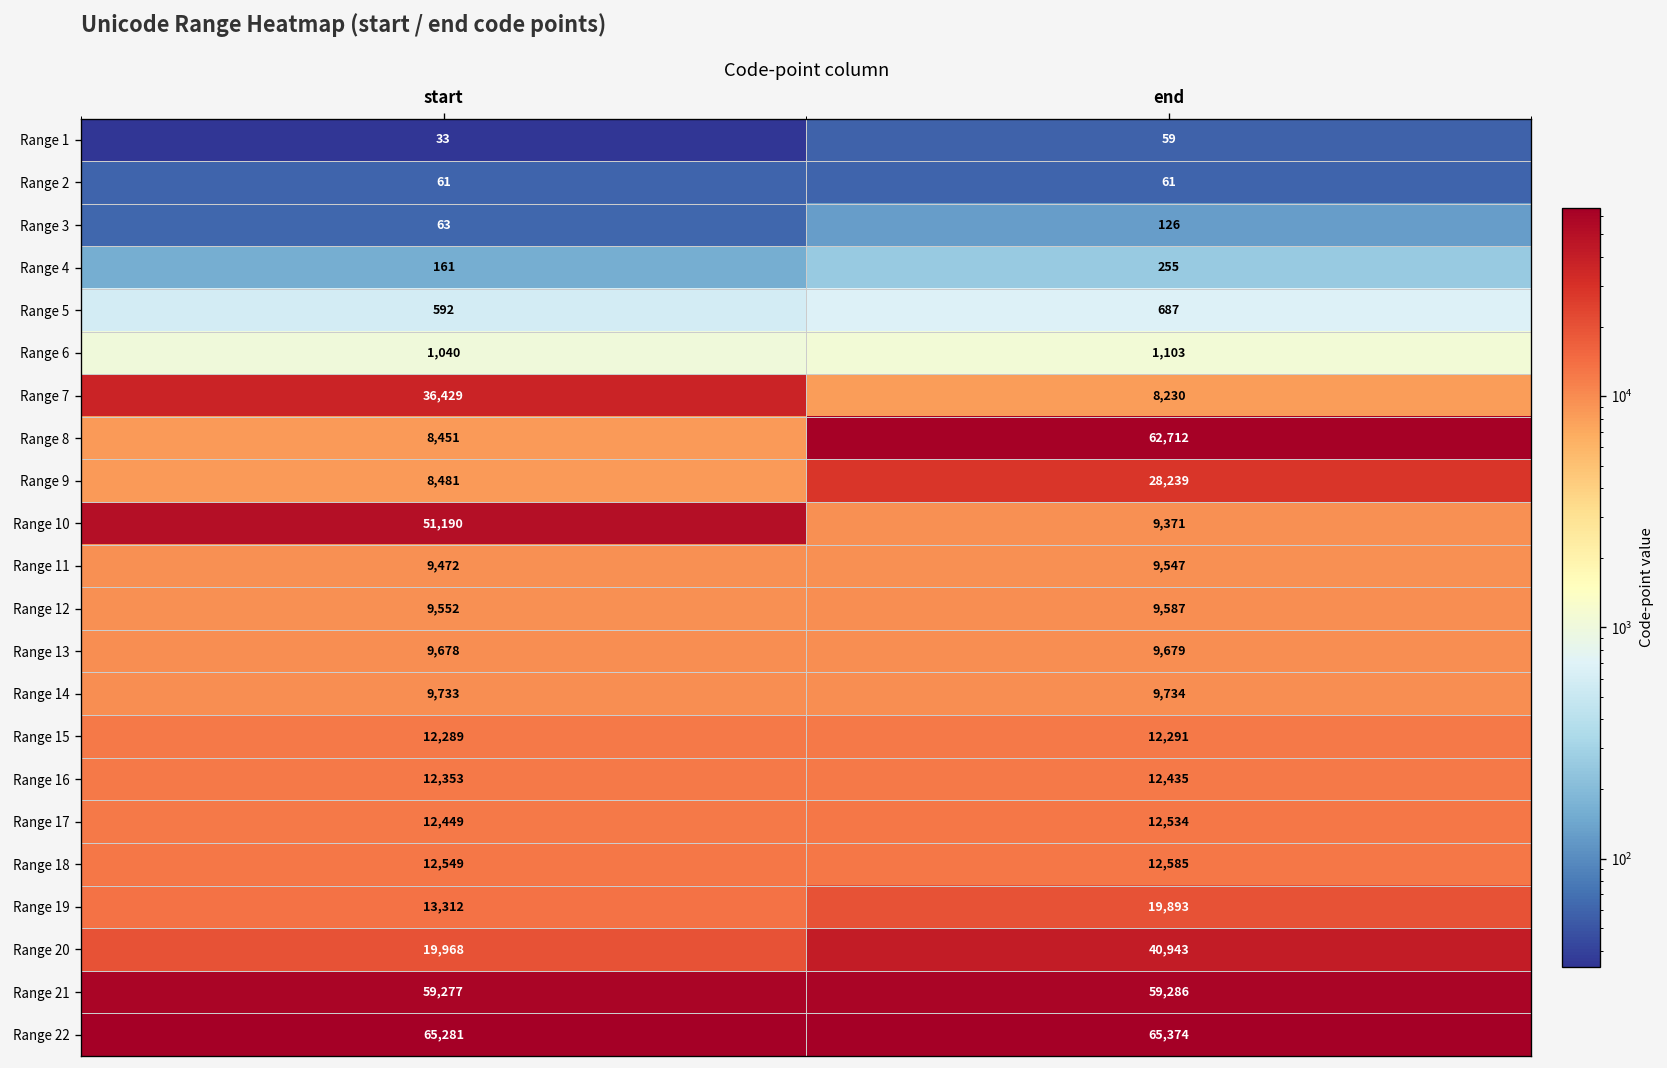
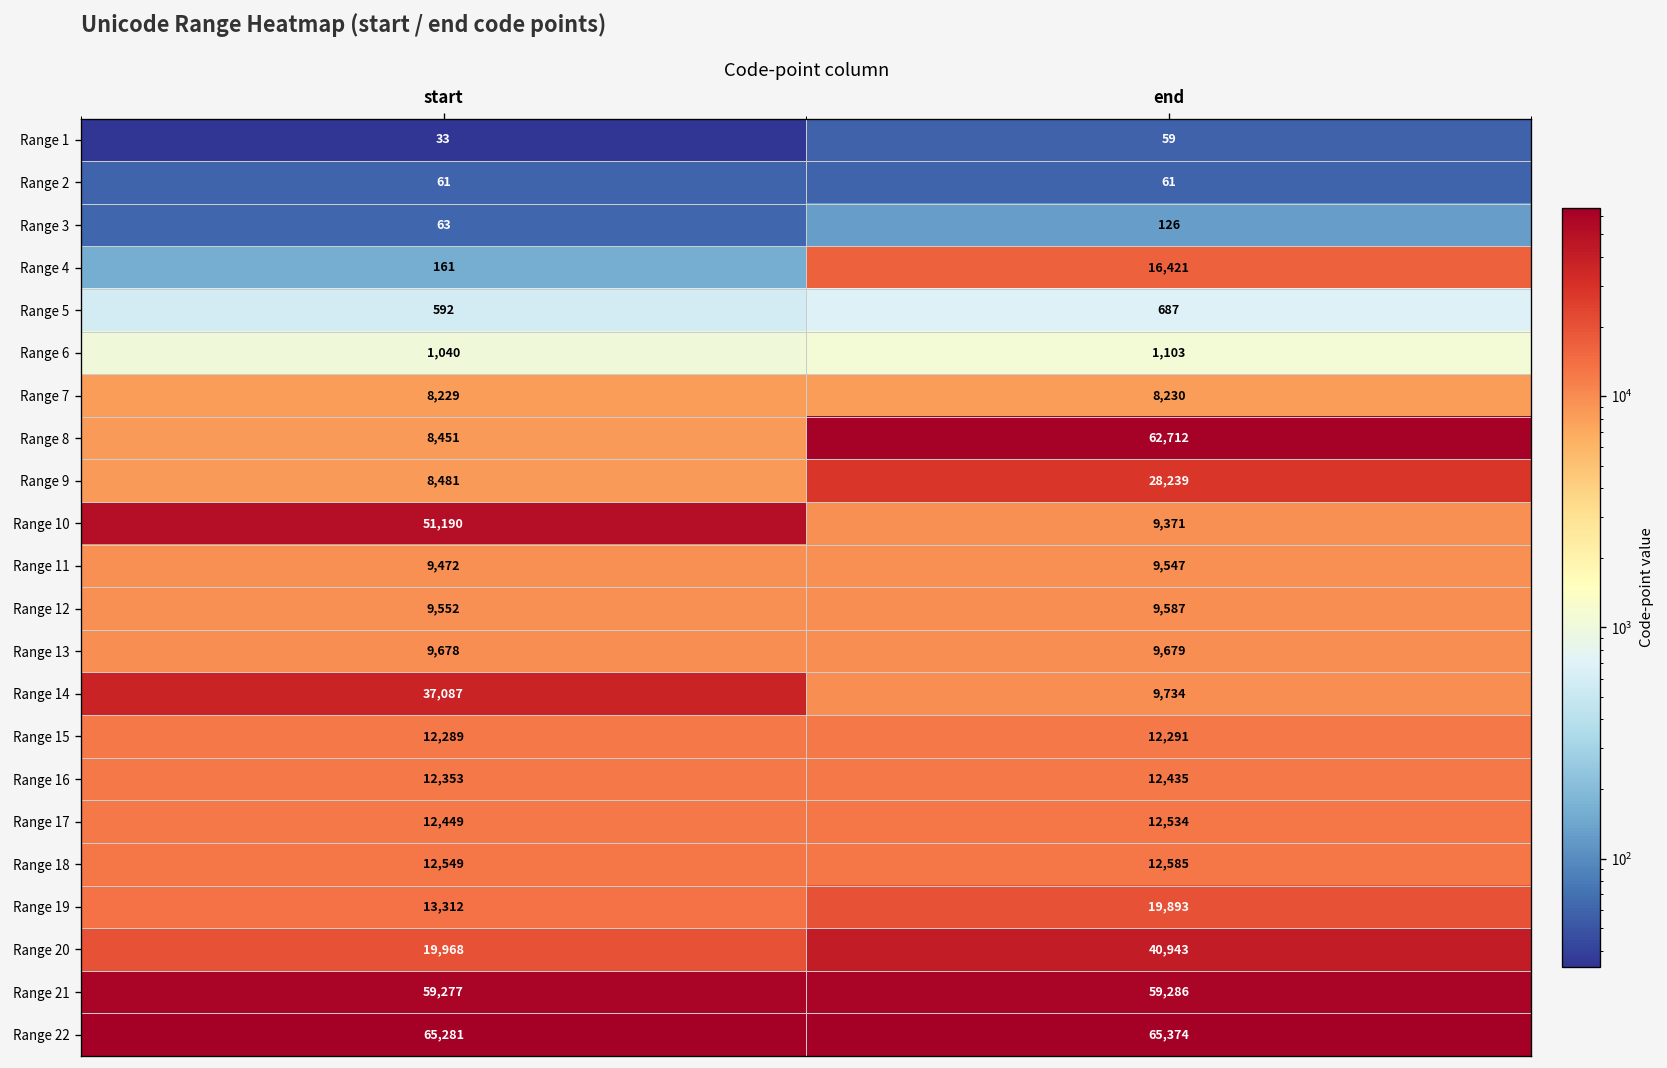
  {
    "Range 1": {
      "start": "33",
      "end": "59"
    },
    "Range 2": {
      "start": "61",
      "end": "61"
    },
    "Range 3": {
      "start": "63",
      "end": "126"
    },
    "Range 4": {
      "start": "161",
-     "end": "255"
+     "end": "16,421"
    },
    "Range 5": {
      "start": "592",
      "end": "687"
    },
    "Range 6": {
      "start": "1,040",
      "end": "1,103"
    },
    "Range 7": {
-     "start": "36,429",
+     "start": "8,229",
      "end": "8,230"
    },
    "Range 8": {
      "start": "8,451",
      "end": "62,712"
    },
    "Range 9": {
      "start": "8,481",
      "end": "28,239"
    },
    "Range 10": {
      "start": "51,190",
      "end": "9,371"
    },
    "Range 11": {
      "start": "9,472",
      "end": "9,547"
    },
    "Range 12": {
      "start": "9,552",
      "end": "9,587"
    },
    "Range 13": {
      "start": "9,678",
      "end": "9,679"
    },
    "Range 14": {
-     "start": "9,733",
+     "start": "37,087",
      "end": "9,734"
    },
    "Range 15": {
      "start": "12,289",
      "end": "12,291"
    },
    "Range 16": {
      "start": "12,353",
      "end": "12,435"
    },
    "Range 17": {
      "start": "12,449",
      "end": "12,534"
    },
    "Range 18": {
      "start": "12,549",
      "end": "12,585"
    },
    "Range 19": {
      "start": "13,312",
      "end": "19,893"
    },
    "Range 20": {
      "start": "19,968",
      "end": "40,943"
    },
    "Range 21": {
      "start": "59,277",
      "end": "59,286"
    },
    "Range 22": {
      "start": "65,281",
      "end": "65,374"
    }
  }
